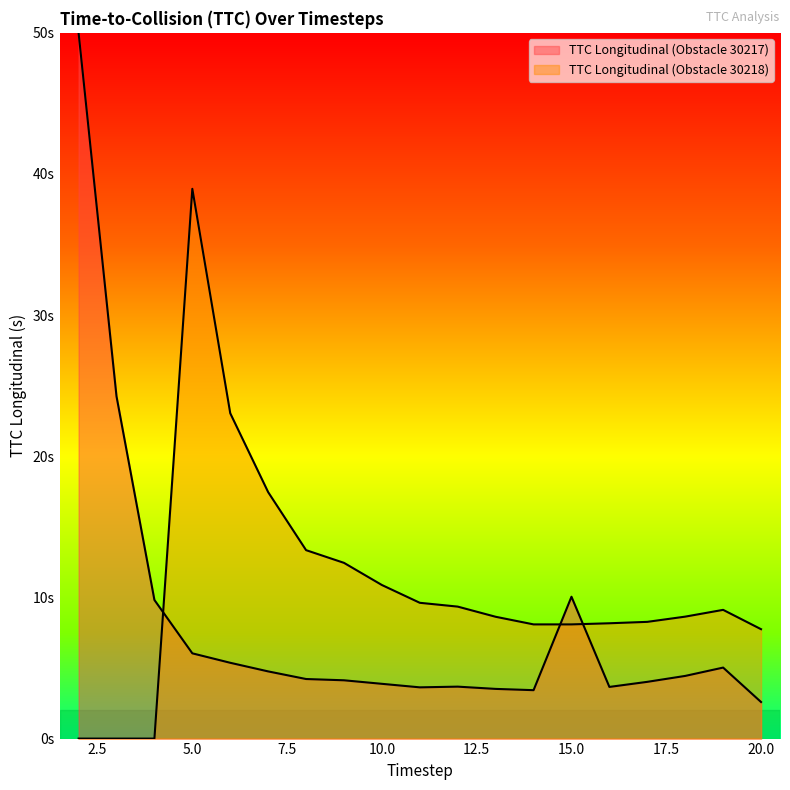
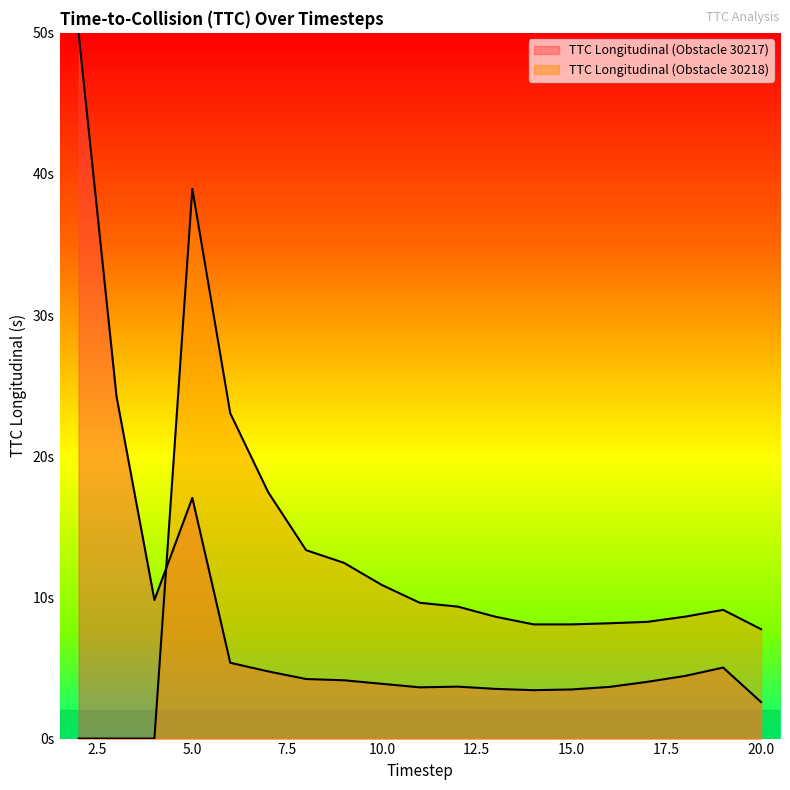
  {
    "TTC Longitudinal (Obstacle 30217)": {
-     "5.0": "6.0s",
+     "5.0": "17.1s",
      "10.0": "3.9s",
-     "15.0": "10.1s",
+     "15.0": "3.5s",
      "20.0": "2.6s"
    },
    "TTC Longitudinal (Obstacle 30218)": {
      "5.0": "39.0s",
      "10.0": "10.9s",
      "15.0": "8.1s",
      "20.0": "7.8s"
    }
  }
